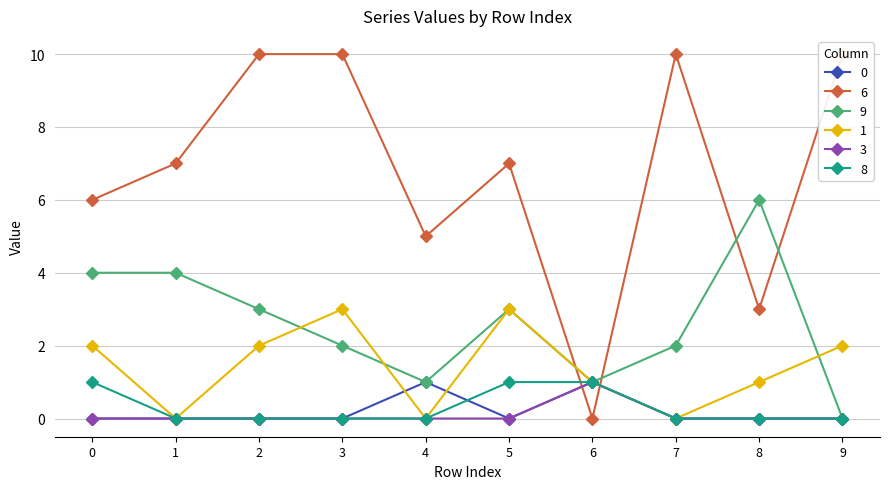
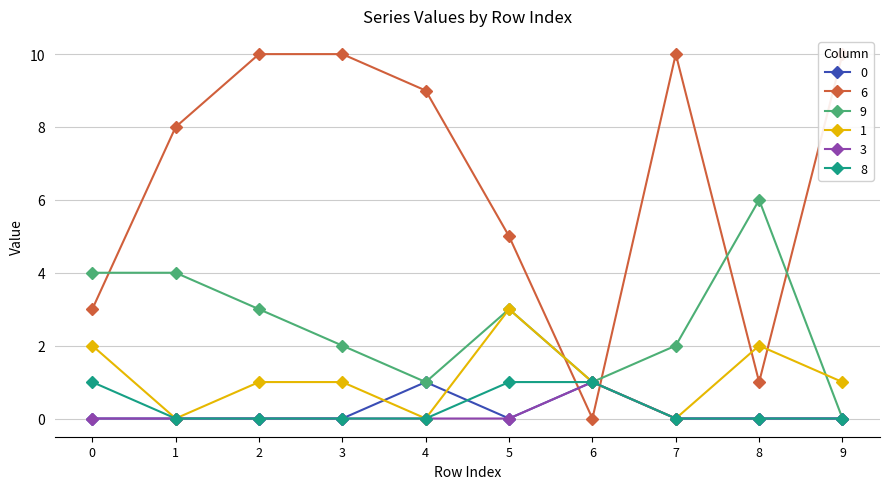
  {
    "6": {
-     "0": 6,
-     "1": 7,
+     "0": 3,
+     "1": 8,
      "2": 10,
      "3": 10,
-     "4": 5,
-     "5": 7,
+     "4": 9,
+     "5": 5,
      "6": 0,
      "7": 10,
-     "8": 3
+     "8": 1
    },
    "1": {
      "0": 2,
-     "2": 2,
-     "3": 3,
-     "8": 1,
-     "9": 2
+     "2": 1,
+     "3": 1,
+     "8": 2,
+     "9": 1
    }
  }
